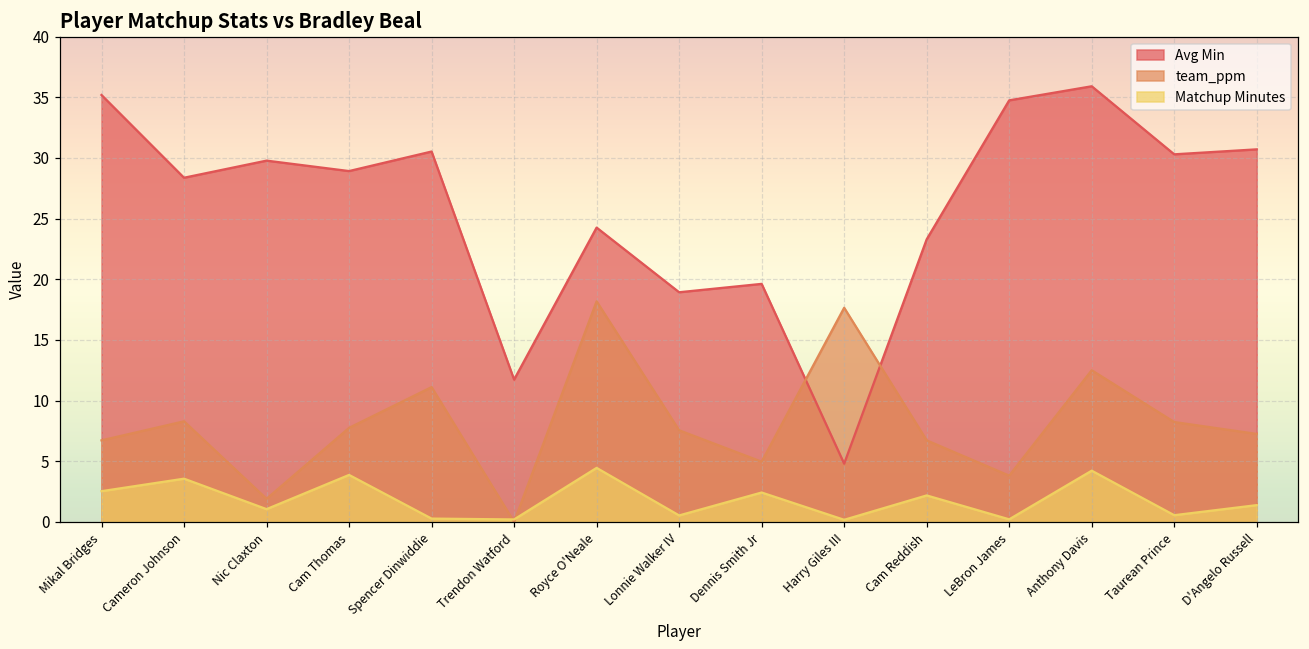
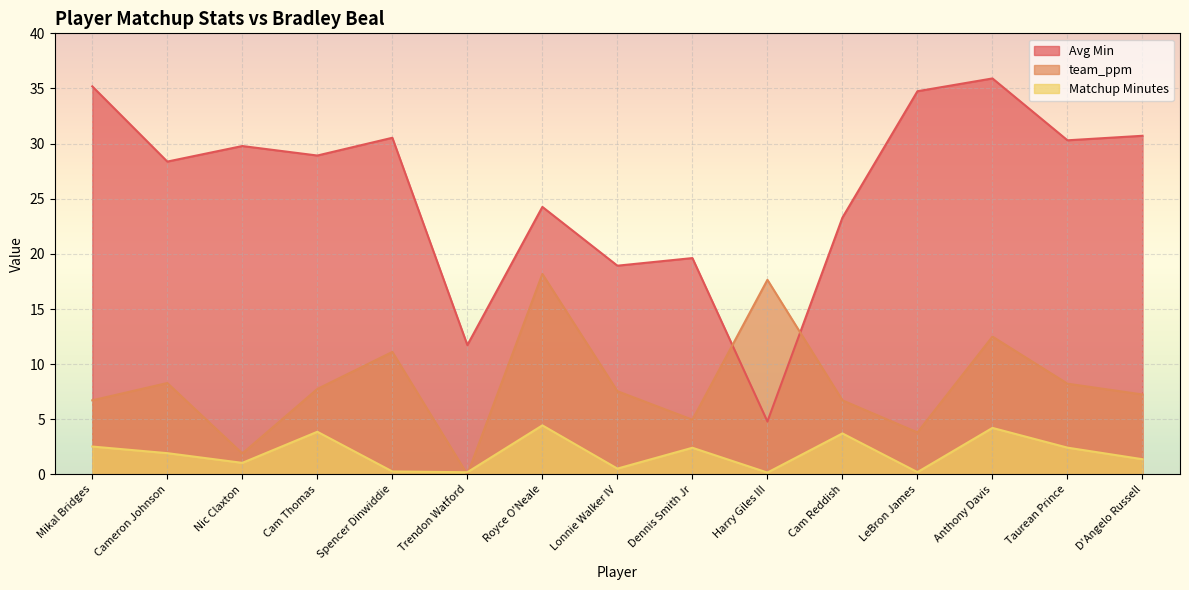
  {
    "Matchup Minutes": {
      "Mikal Bridges": 2.5,
-     "Cameron Johnson": 3.6,
+     "Cameron Johnson": 1.9,
      "Nic Claxton": 1.1,
      "Cam Thomas": 3.9,
      "Spencer Dinwiddie": 0.3,
      "Royce O'Neale": 4.5,
      "Lonnie Walker IV": 0.5,
      "Dennis Smith Jr": 2.4,
      "Harry Giles III": 0.2,
-     "Cam Reddish": 2.2,
+     "Cam Reddish": 3.7,
      "LeBron James": 0.2,
      "Anthony Davis": 4.2,
-     "Taurean Prince": 0.6,
+     "Taurean Prince": 2.4,
      "D'Angelo Russell": 1.4
    }
  }
